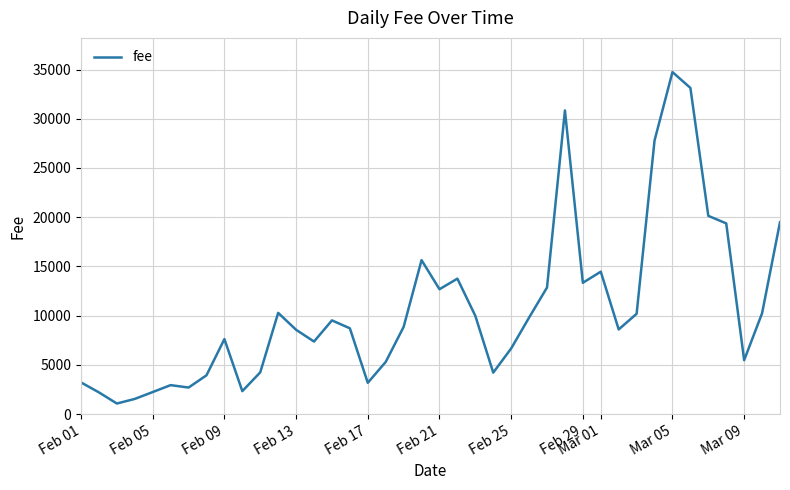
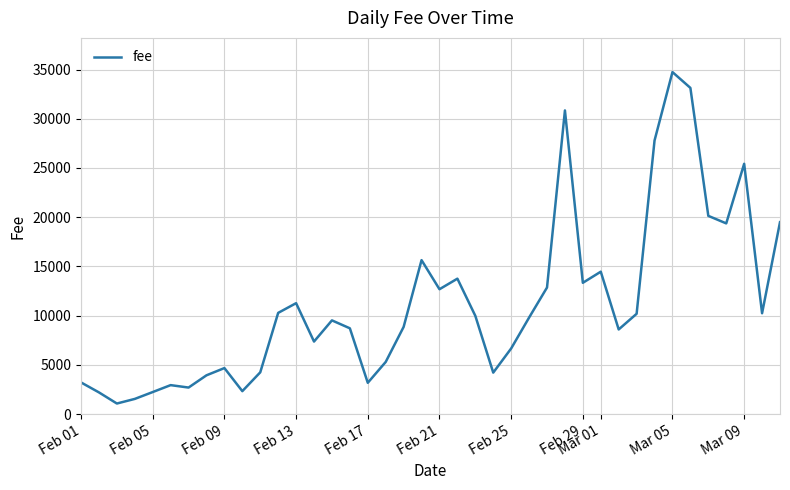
  {
    "Feb 01": 3000,
    "Feb 05": 2000,
-   "Feb 09": 8000,
-   "Feb 13": 9000,
+   "Feb 09": 5000,
+   "Feb 13": 11000,
    "Feb 17": 3000,
    "Feb 21": 13000,
    "Feb 25": 7000,
    "Feb 29": 13000,
    "Mar 01": 14000,
    "Mar 05": 35000,
-   "Mar 09": 5000
+   "Mar 09": 25000
  }
